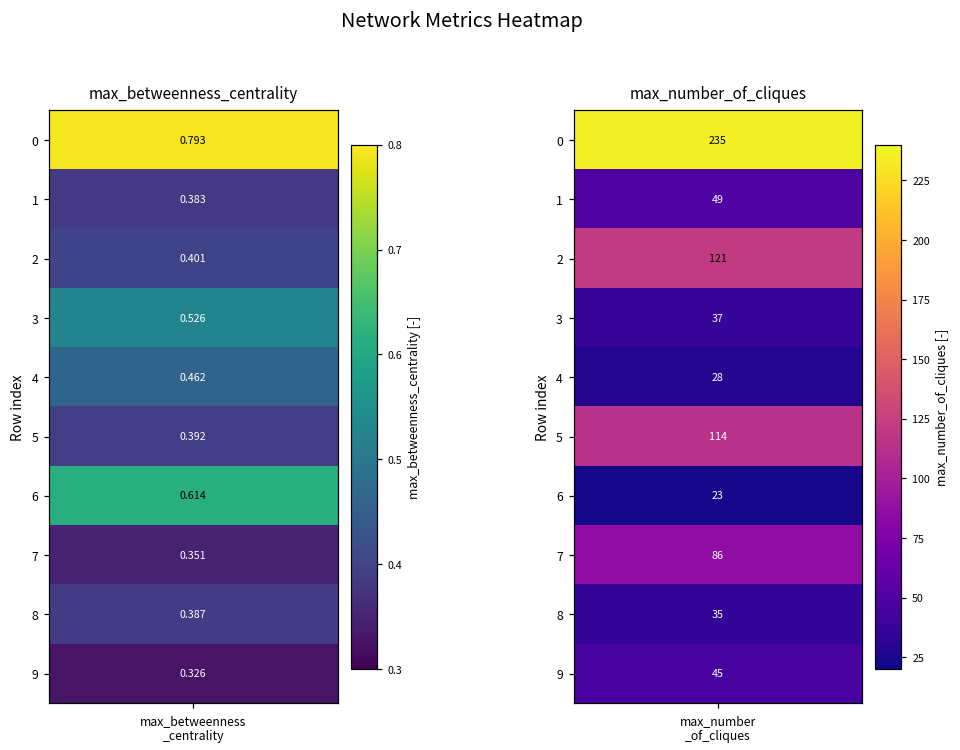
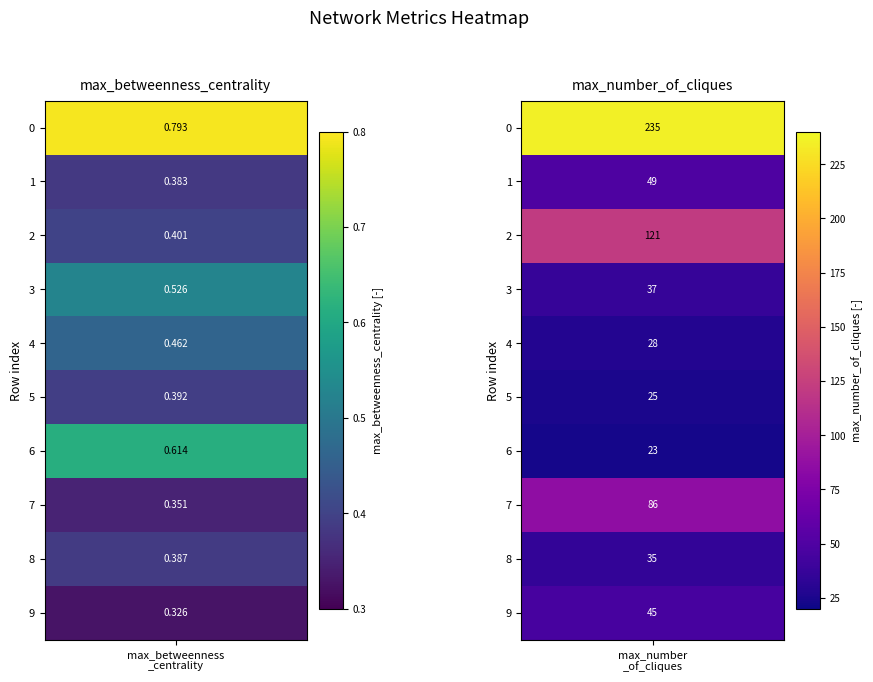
  {
    "max_betweenness_centrality": {
      "0": {
        "max_betweenness _centrality": 0.793
      },
      "1": {
        "max_betweenness _centrality": 0.383
      },
      "2": {
        "max_betweenness _centrality": 0.401
      },
      "3": {
        "max_betweenness _centrality": 0.526
      },
      "4": {
        "max_betweenness _centrality": 0.462
      },
      "5": {
        "max_betweenness _centrality": 0.392
      },
      "6": {
        "max_betweenness _centrality": 0.614
      },
      "7": {
        "max_betweenness _centrality": 0.351
      },
      "8": {
        "max_betweenness _centrality": 0.387
      },
      "9": {
        "max_betweenness _centrality": 0.326
      }
    },
    "max_number_of_cliques": {
      "0": {
        "max_number _of_cliques": 235
      },
      "1": {
        "max_number _of_cliques": 49
      },
      "2": {
        "max_number _of_cliques": 121
      },
      "3": {
        "max_number _of_cliques": 37
      },
      "4": {
        "max_number _of_cliques": 28
      },
      "5": {
-       "max_number _of_cliques": 114
+       "max_number _of_cliques": 25
      },
      "6": {
        "max_number _of_cliques": 23
      },
      "7": {
        "max_number _of_cliques": 86
      },
      "8": {
        "max_number _of_cliques": 35
      },
      "9": {
        "max_number _of_cliques": 45
      }
    }
  }
